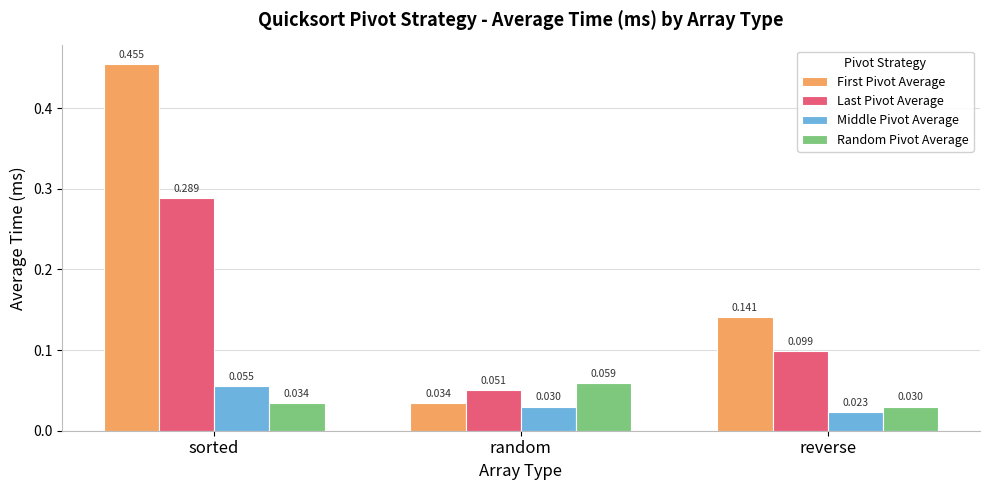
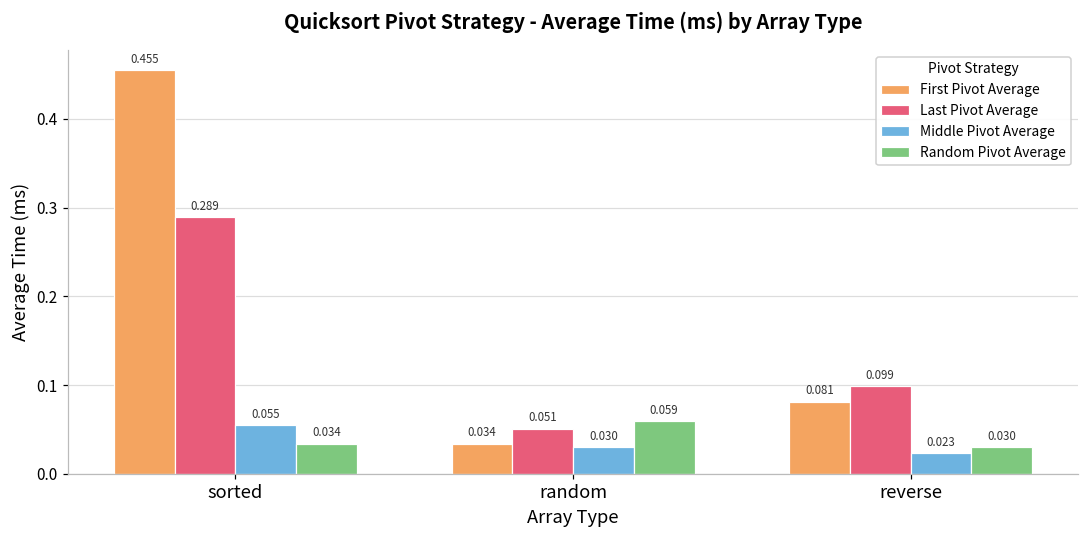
  {
    "First Pivot Average": {
      "sorted": 0.455,
      "random": 0.034,
-     "reverse": 0.141
+     "reverse": 0.081
    },
    "Last Pivot Average": {
      "sorted": 0.289,
      "random": 0.051,
      "reverse": 0.099
    },
    "Middle Pivot Average": {
      "sorted": 0.055,
      "random": 0.030,
      "reverse": 0.023
    },
    "Random Pivot Average": {
      "sorted": 0.034,
      "random": 0.059,
      "reverse": 0.030
    }
  }
